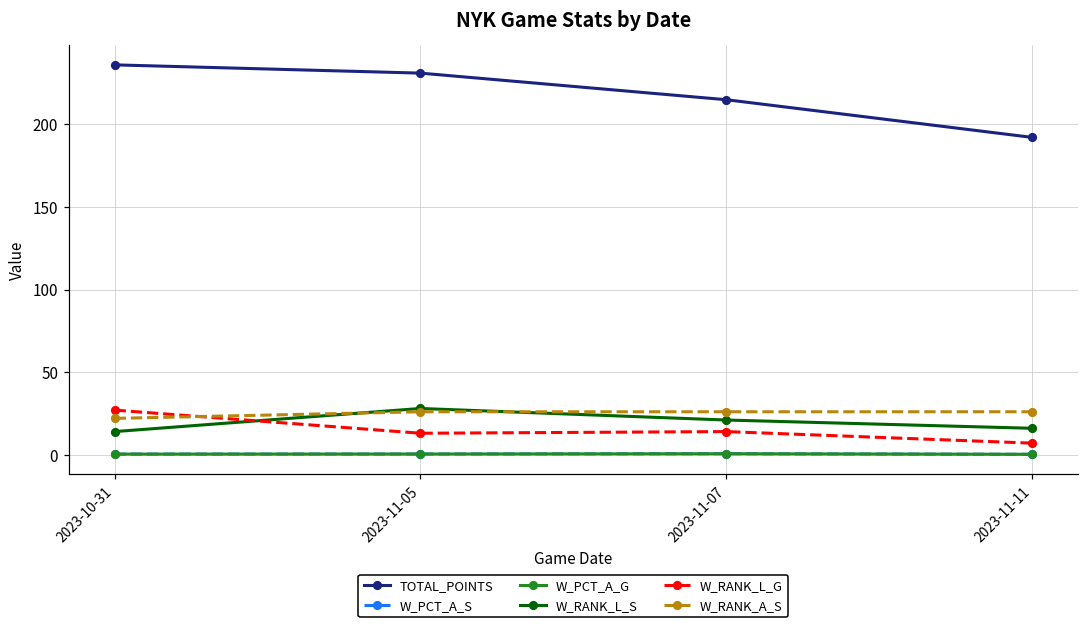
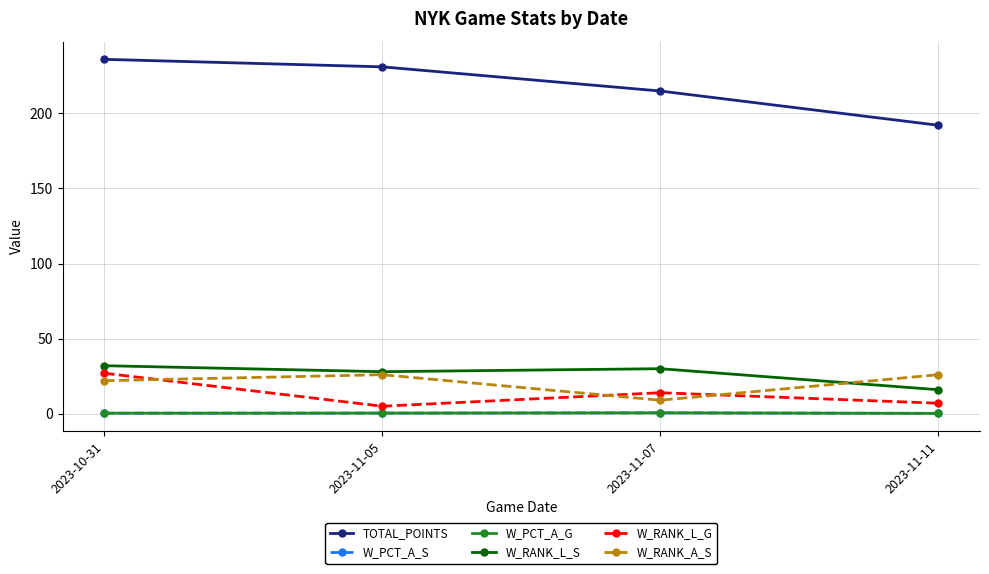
  {
    "TOTAL_POINTS": {
      "2023-10-31": 236,
      "2023-11-05": 231,
      "2023-11-07": 215,
      "2023-11-11": 192
    },
    "W_PCT_A_G": {
      "2023-10-31": 0,
      "2023-11-05": 0,
      "2023-11-07": 1,
      "2023-11-11": 0
    },
    "W_RANK_L_S": {
-     "2023-10-31": 14,
+     "2023-10-31": 32,
      "2023-11-05": 28,
-     "2023-11-07": 21,
+     "2023-11-07": 30,
      "2023-11-11": 16
    },
    "W_RANK_L_G": {
      "2023-10-31": 27,
-     "2023-11-05": 13,
+     "2023-11-05": 5,
      "2023-11-07": 14,
      "2023-11-11": 7
    },
    "W_RANK_A_S": {
      "2023-10-31": 22,
      "2023-11-05": 26,
-     "2023-11-07": 26,
+     "2023-11-07": 9,
      "2023-11-11": 26
    }
  }
